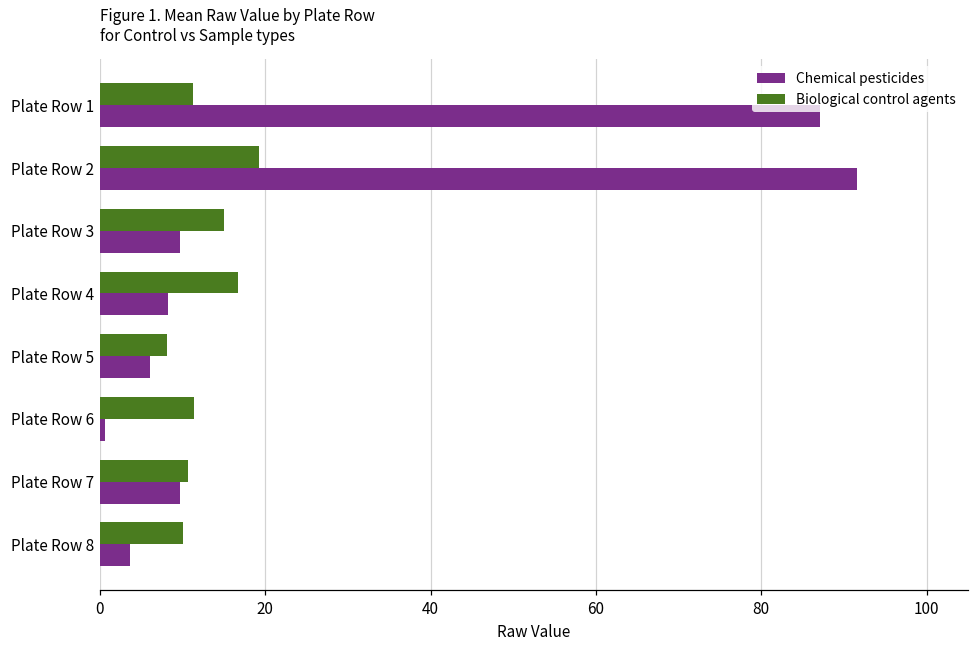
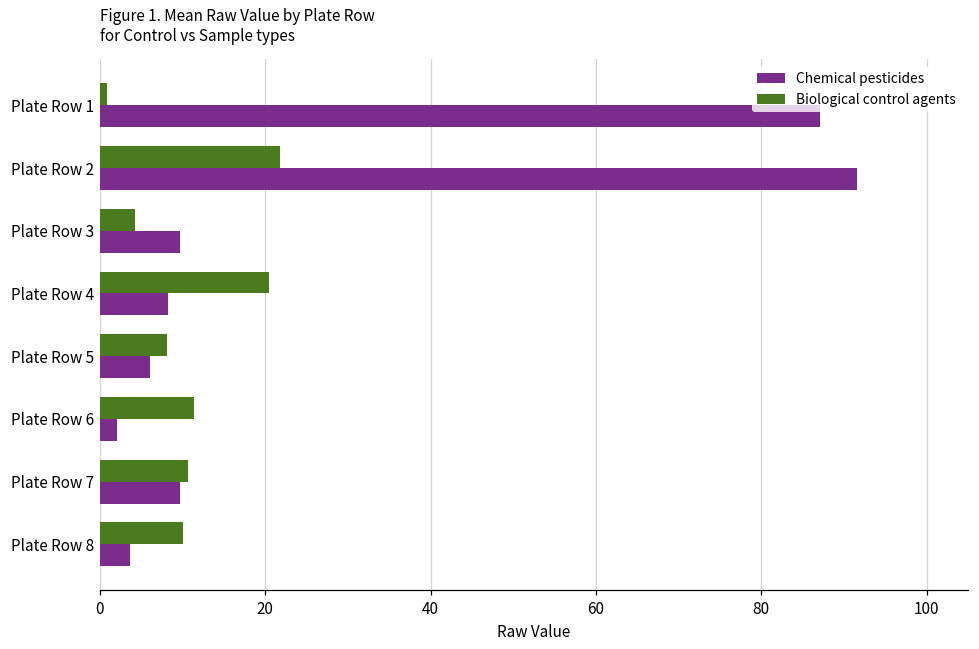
  {
    "Chemical pesticides": {
      "Plate Row 1": 87,
      "Plate Row 2": 92,
      "Plate Row 3": 10,
      "Plate Row 4": 8,
      "Plate Row 5": 6,
-     "Plate Row 6": 1,
+     "Plate Row 6": 2,
      "Plate Row 7": 10,
      "Plate Row 8": 4
    },
    "Biological control agents": {
-     "Plate Row 1": 11,
-     "Plate Row 2": 19,
-     "Plate Row 3": 15,
-     "Plate Row 4": 17,
+     "Plate Row 1": 1,
+     "Plate Row 2": 22,
+     "Plate Row 3": 4,
+     "Plate Row 4": 20,
      "Plate Row 5": 8,
      "Plate Row 6": 11,
      "Plate Row 7": 11,
      "Plate Row 8": 10
    }
  }
